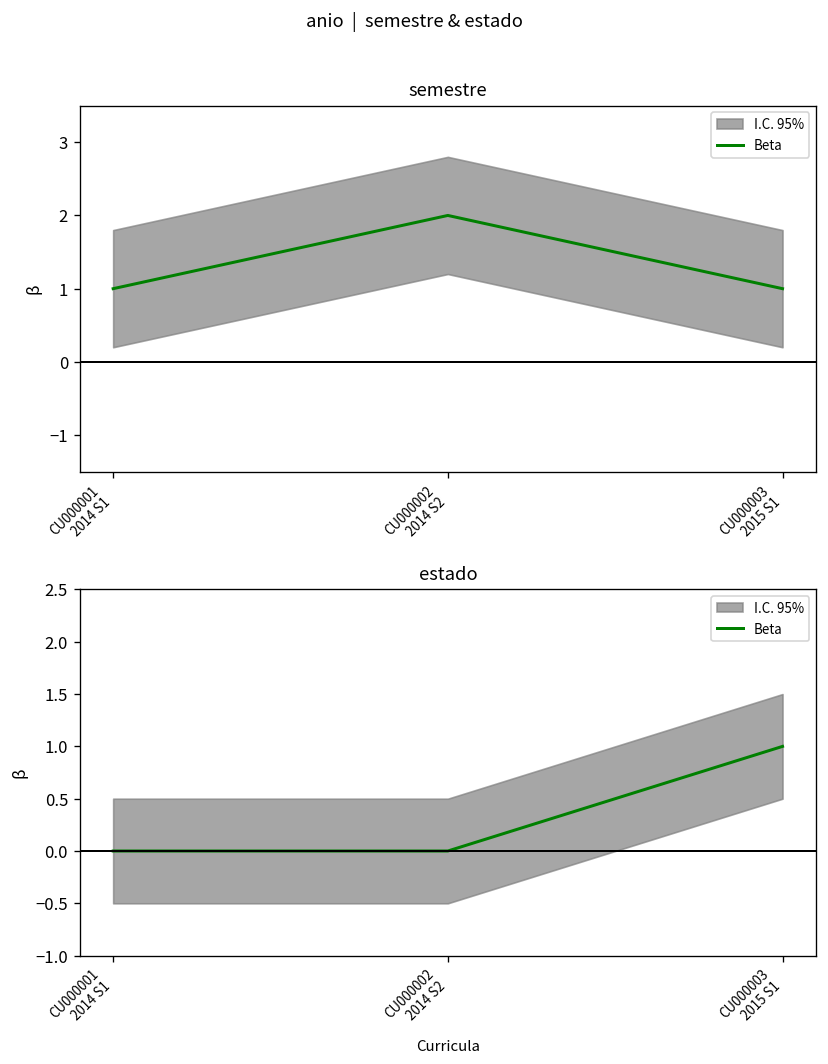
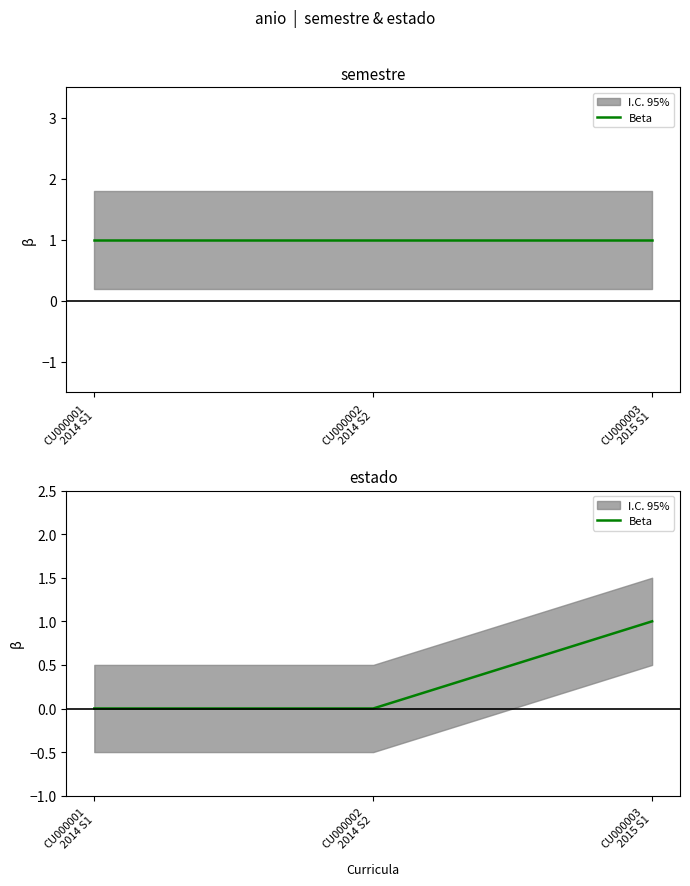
  {
    "semestre": {
      "Beta": {
        "CU000001 2014 S1": 1,
-       "CU000002 2014 S2": 2,
+       "CU000002 2014 S2": 1,
        "CU000003 2015 S1": 1
      },
      "I.C. 95%": {
        "CU000001 2014 S1": 1.8,
        "CU000002 2014 S2": 1.8,
        "CU000003 2015 S1": 1.8
      }
    },
    "estado": {
      "Beta": {
        "CU000001 2014 S1": 0.0,
        "CU000002 2014 S2": 0.0,
        "CU000003 2015 S1": 1.0
      }
    }
  }
